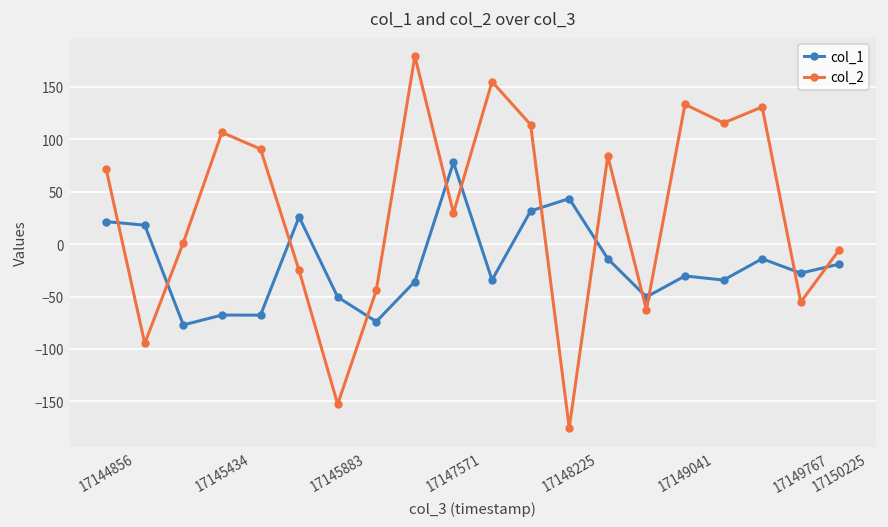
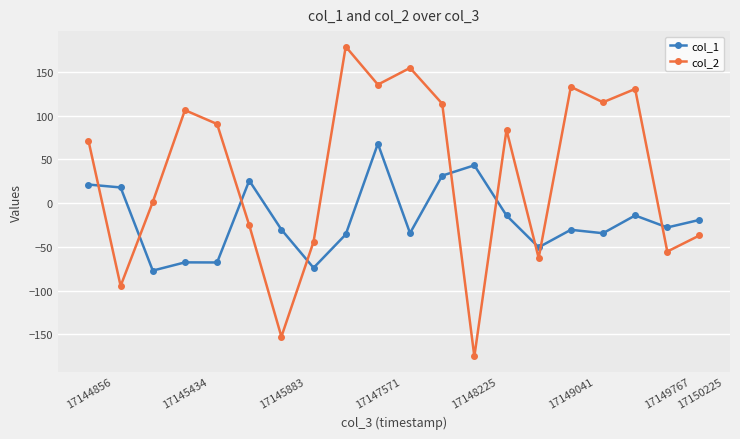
  {
    "col_1": {
      "17144856": 20,
      "17145434": -70,
-     "17145883": -50,
-     "17147571": 80,
+     "17145883": -30,
+     "17147571": 70,
      "17148225": 40,
      "17149041": -30,
      "17149767": -30,
      "17150225": -20
    },
    "col_2": {
      "17144856": 70,
      "17145434": 110,
      "17145883": -150,
-     "17147571": 30,
+     "17147571": 140,
      "17148225": -180,
      "17149041": 130,
      "17149767": -60,
-     "17150225": -10
+     "17150225": -40
    }
  }
